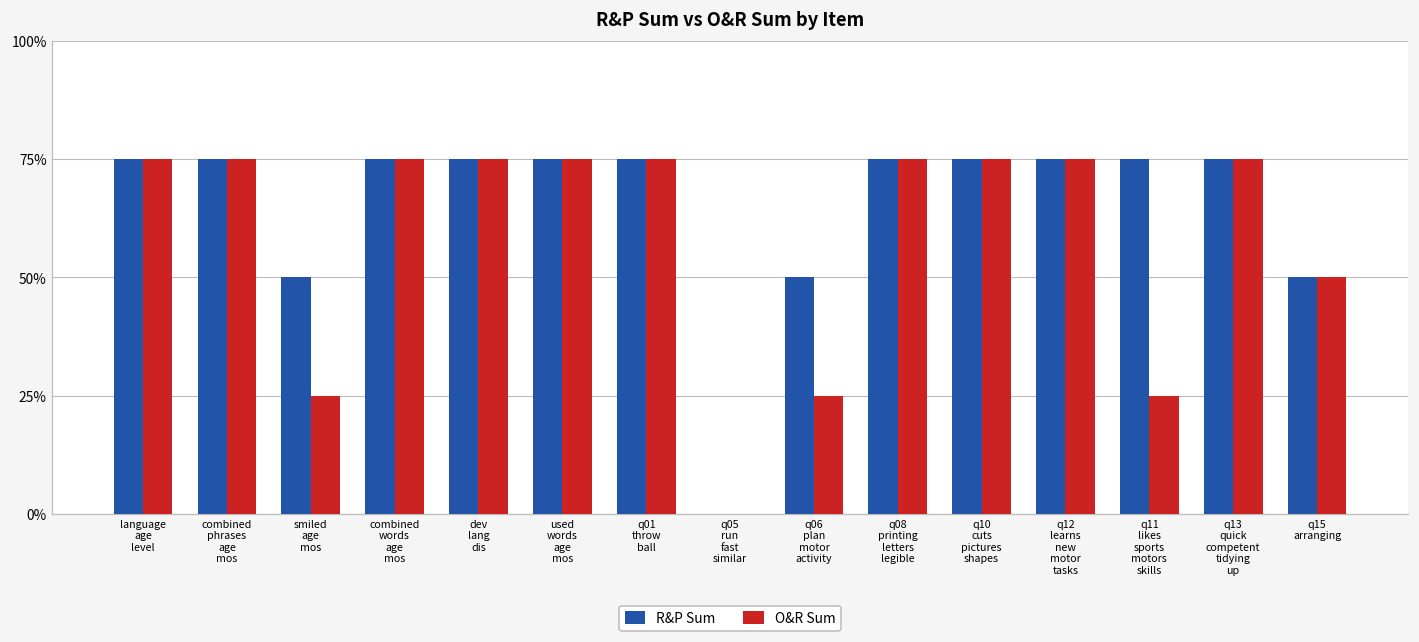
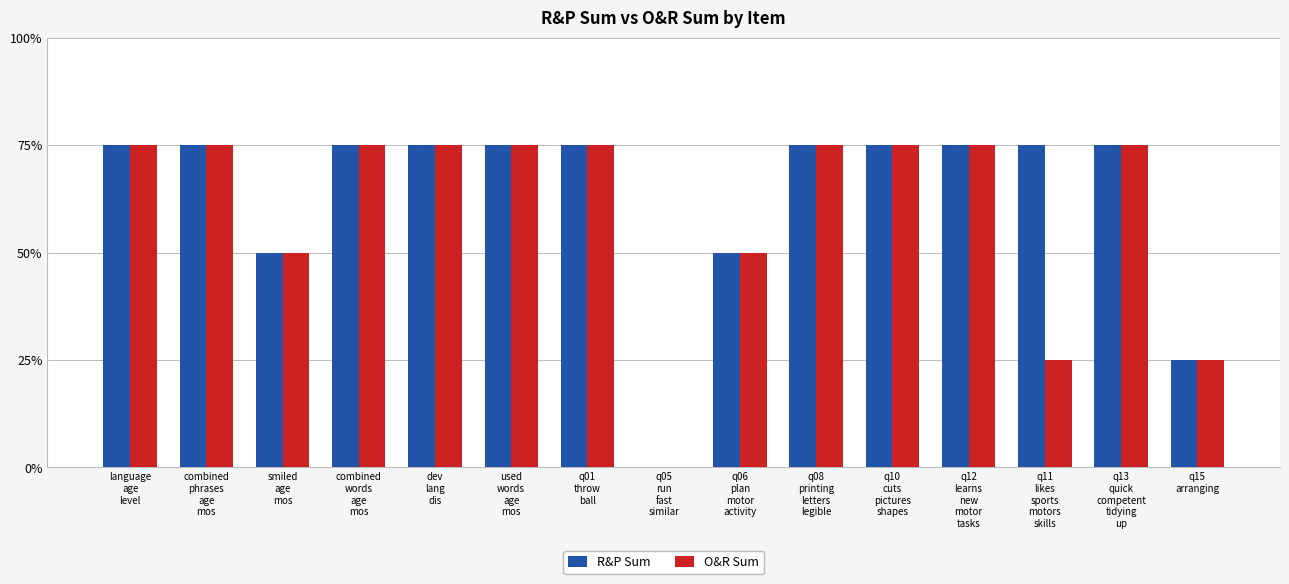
  {
    "R&P Sum": {
      "language age level": "75%",
      "combined phrases age mos": "75%",
      "smiled age mos": "50%",
      "combined words age mos": "75%",
      "dev lang dis": "75%",
      "used words age mos": "75%",
      "q01 throw ball": "75%",
      "q05 run fast similar": "0%",
      "q06 plan motor activity": "50%",
      "q08 printing letters legible": "75%",
      "q10 cuts pictures shapes": "75%",
      "q12 learns new motor tasks": "75%",
      "q11 likes sports motors skills": "75%",
      "q13 quick competent tidying up": "75%",
-     "q15 arranging": "50%"
+     "q15 arranging": "25%"
    },
    "O&R Sum": {
      "language age level": "75%",
      "combined phrases age mos": "75%",
-     "smiled age mos": "25%",
+     "smiled age mos": "50%",
      "combined words age mos": "75%",
      "dev lang dis": "75%",
      "used words age mos": "75%",
      "q01 throw ball": "75%",
      "q05 run fast similar": "0%",
-     "q06 plan motor activity": "25%",
+     "q06 plan motor activity": "50%",
      "q08 printing letters legible": "75%",
      "q10 cuts pictures shapes": "75%",
      "q12 learns new motor tasks": "75%",
      "q11 likes sports motors skills": "25%",
      "q13 quick competent tidying up": "75%",
-     "q15 arranging": "50%"
+     "q15 arranging": "25%"
    }
  }
